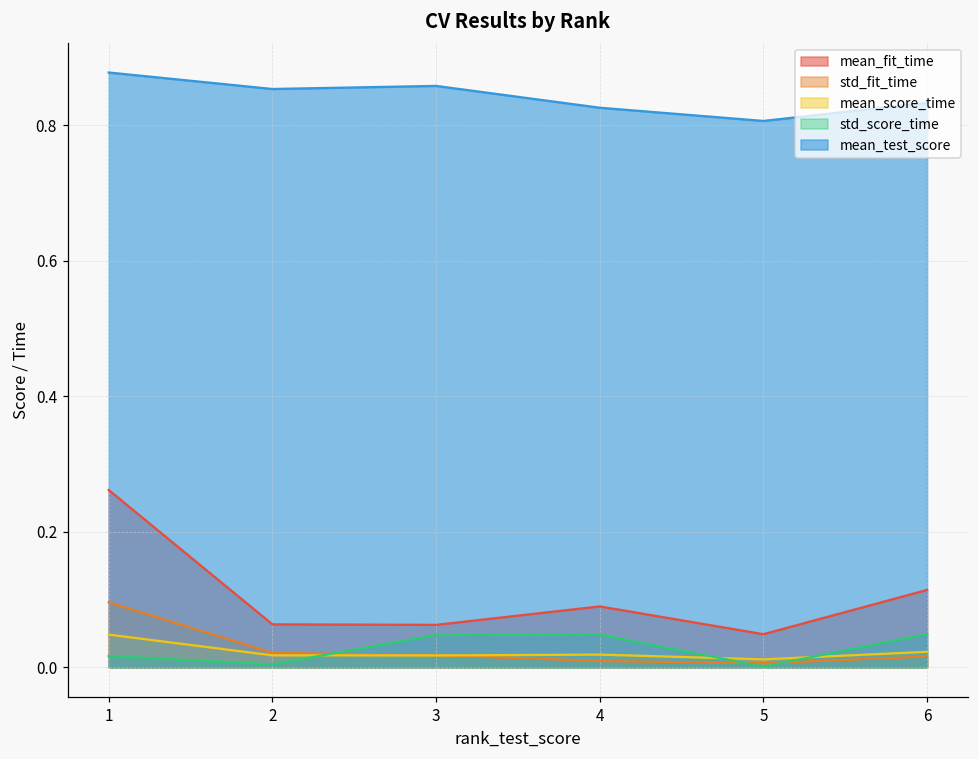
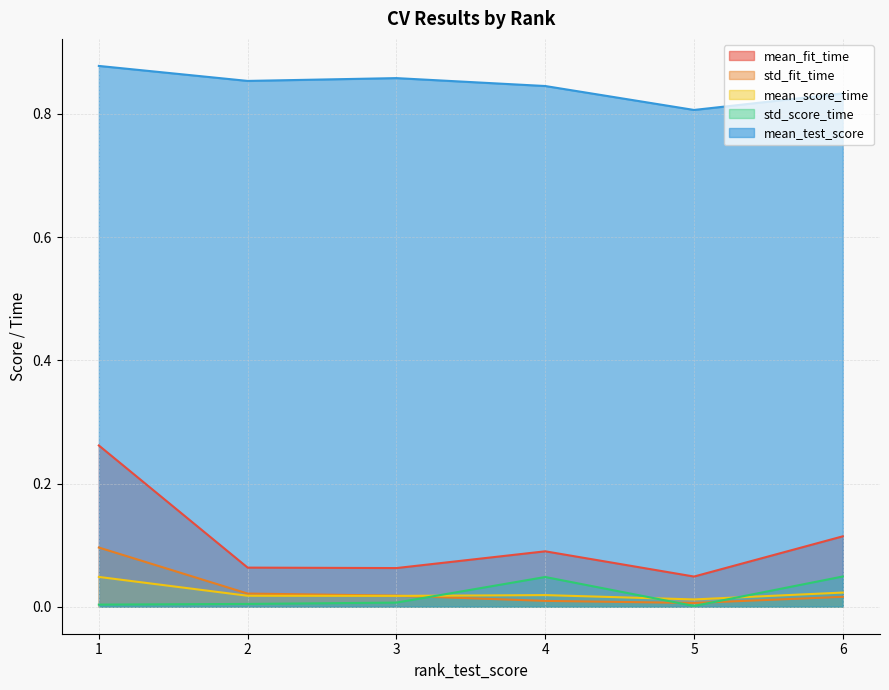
  {
    "std_score_time": {
-     "1": 0.02,
+     "1": 0.00,
      "2": 0.00,
-     "3": 0.05,
+     "3": 0.01,
      "4": 0.05,
      "5": 0.00,
      "6": 0.05
    },
    "mean_test_score": {
      "1": 0.88,
      "2": 0.85,
      "3": 0.86,
-     "4": 0.83,
+     "4": 0.85,
      "5": 0.81
    }
  }
